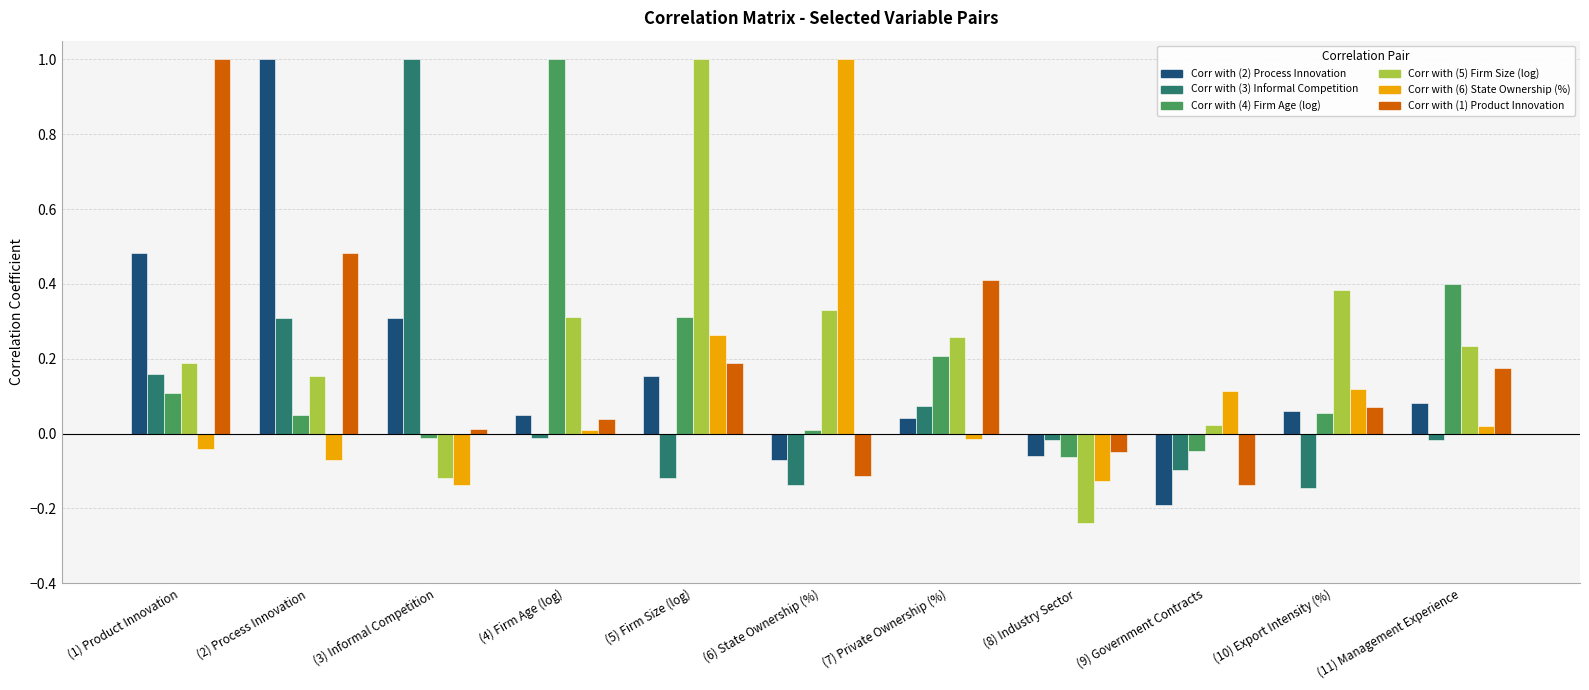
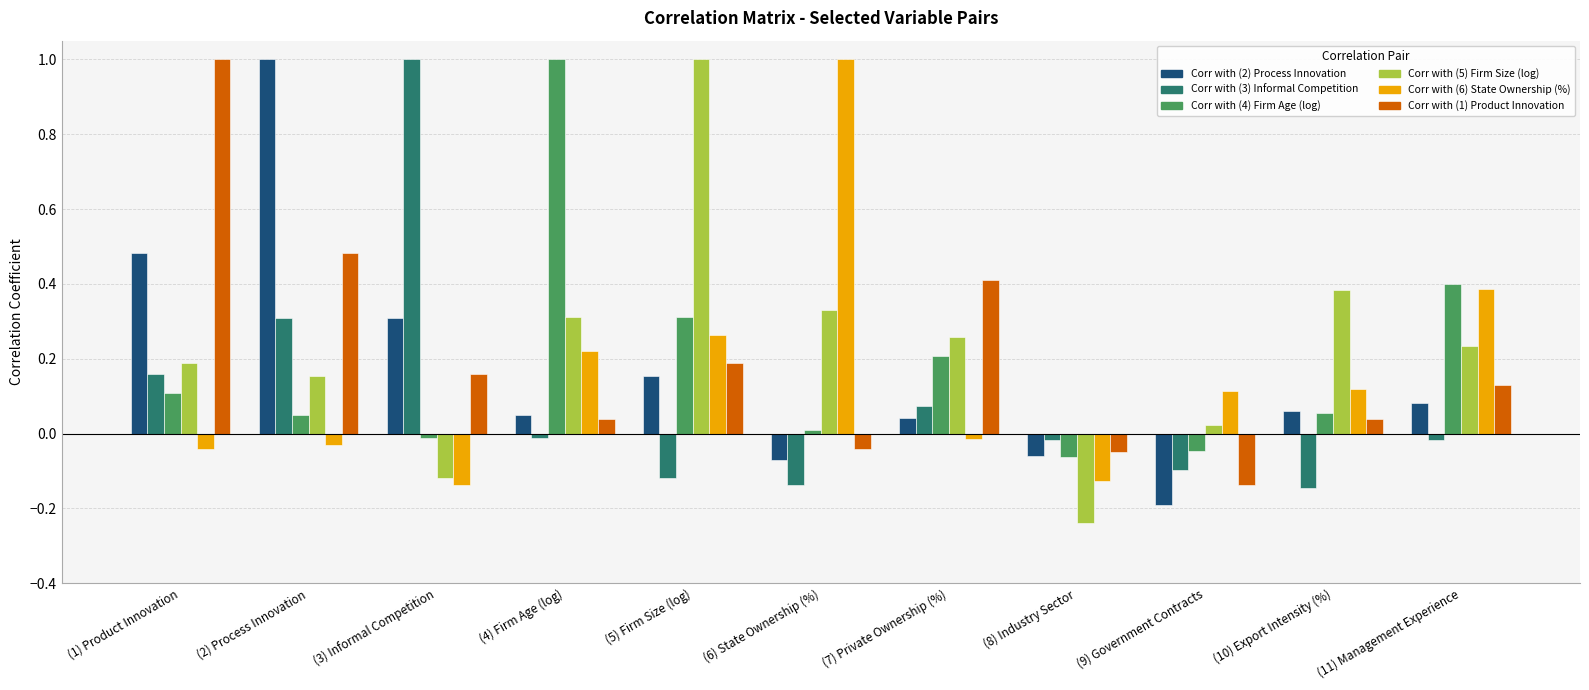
  {
    "Corr with (5) Firm Size (log)": {
      "(1) Product Innovation": 0.19,
      "(2) Process Innovation": 0.15,
      "(3) Informal Competition": -0.12,
      "(4) Firm Age (log)": 0.31,
      "(5) Firm Size (log)": 1.00,
      "(6) State Ownership (%)": 0.33,
      "(7) Private Ownership (%)": 0.26,
      "(8) Industry Sector": -0.24,
      "(9) Government Contracts": 0.02,
      "(10) Export Intensity (%)": 0.39,
      "(11) Management Experience": 0.23
    },
    "Corr with (6) State Ownership (%)": {
      "(1) Product Innovation": -0.04,
-     "(2) Process Innovation": -0.07,
+     "(2) Process Innovation": -0.03,
      "(3) Informal Competition": -0.14,
-     "(4) Firm Age (log)": 0.01,
+     "(4) Firm Age (log)": 0.22,
      "(5) Firm Size (log)": 0.26,
      "(6) State Ownership (%)": 1.00,
      "(7) Private Ownership (%)": -0.01,
      "(8) Industry Sector": -0.13,
      "(9) Government Contracts": 0.11,
      "(10) Export Intensity (%)": 0.12,
-     "(11) Management Experience": 0.02
+     "(11) Management Experience": 0.39
    },
    "Corr with (1) Product Innovation": {
      "(1) Product Innovation": 1.00,
      "(2) Process Innovation": 0.48,
-     "(3) Informal Competition": 0.01,
+     "(3) Informal Competition": 0.16,
      "(4) Firm Age (log)": 0.04,
      "(5) Firm Size (log)": 0.19,
-     "(6) State Ownership (%)": -0.11,
+     "(6) State Ownership (%)": -0.04,
      "(7) Private Ownership (%)": 0.41,
      "(8) Industry Sector": -0.05,
      "(9) Government Contracts": -0.14,
-     "(10) Export Intensity (%)": 0.07,
-     "(11) Management Experience": 0.18
+     "(10) Export Intensity (%)": 0.04,
+     "(11) Management Experience": 0.13
    }
  }
